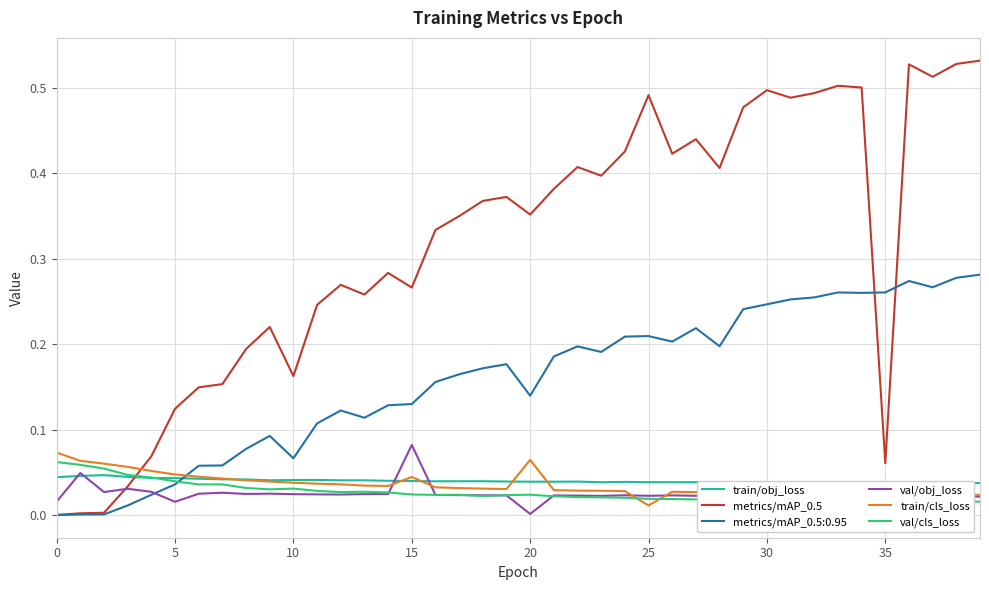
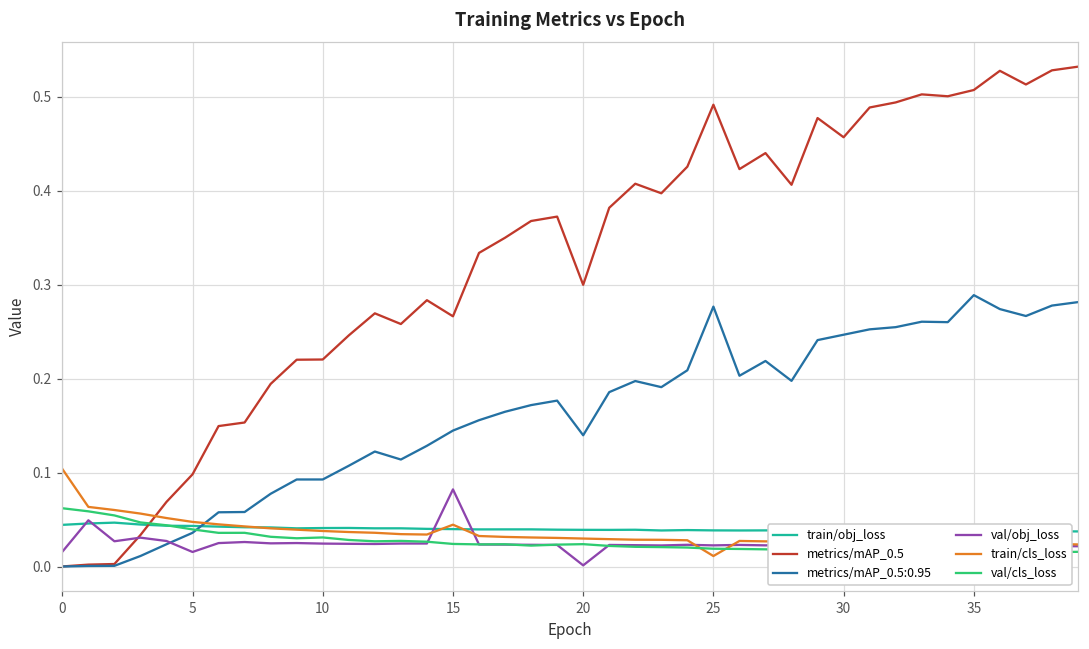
  {
    "metrics/mAP_0.5": {
-     "5": 0.12,
-     "10": 0.16,
+     "5": 0.10,
+     "10": 0.22,
      "15": 0.27,
-     "20": 0.35,
+     "20": 0.30,
      "25": 0.49,
-     "30": 0.50,
-     "35": 0.06
+     "30": 0.46,
+     "35": 0.51
    },
    "metrics/mAP_0.5:0.95": {
      "5": 0.04,
-     "10": 0.07,
-     "15": 0.13,
+     "10": 0.09,
+     "15": 0.14,
      "20": 0.14,
-     "25": 0.21,
+     "25": 0.28,
      "30": 0.25,
-     "35": 0.26
+     "35": 0.29
    },
    "val/obj_loss": {
      "0": 0.02,
      "5": 0.02,
      "10": 0.02,
      "15": 0.08,
      "20": 0.00,
      "25": 0.02
    },
    "train/cls_loss": {
-     "0": 0.07,
+     "0": 0.10,
      "5": 0.05,
      "10": 0.04,
      "15": 0.04,
-     "20": 0.06,
+     "20": 0.03,
      "25": 0.01
    }
  }
